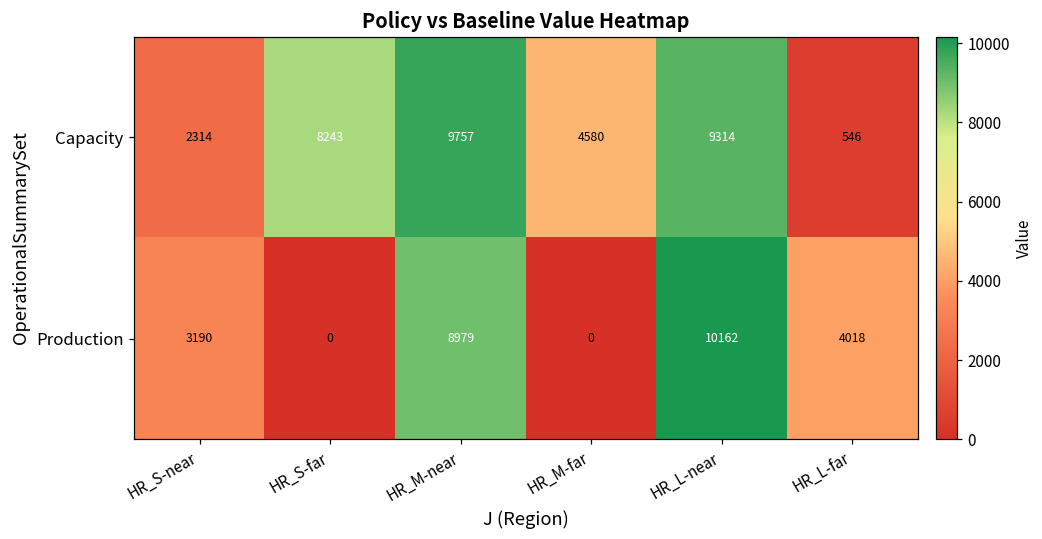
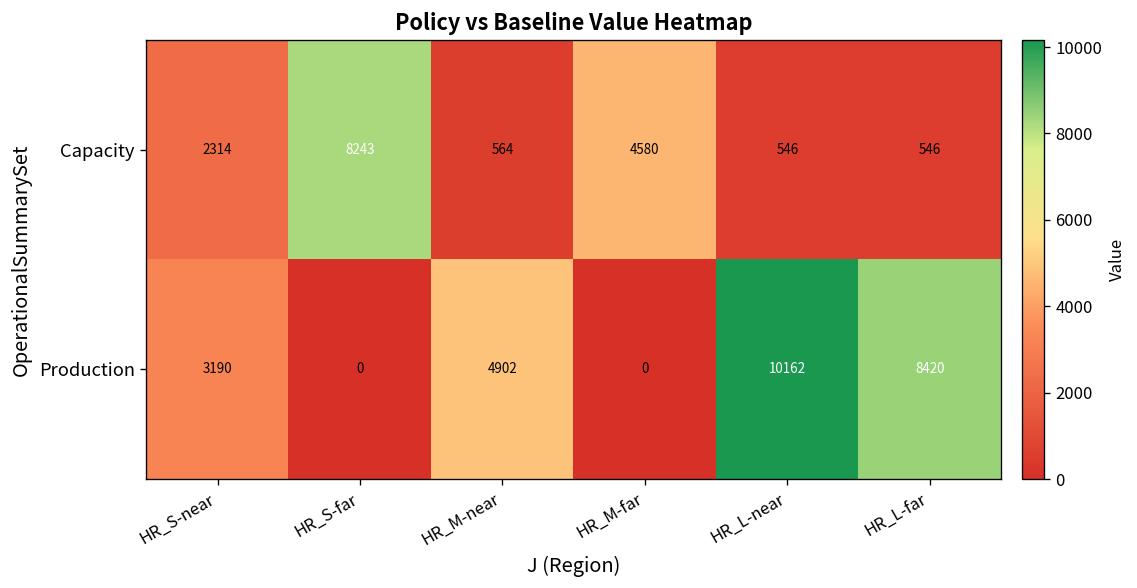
  {
    "Capacity": {
      "HR_S-near": 2314,
      "HR_S-far": 8243,
-     "HR_M-near": 9757,
+     "HR_M-near": 564,
      "HR_M-far": 4580,
-     "HR_L-near": 9314,
+     "HR_L-near": 546,
      "HR_L-far": 546
    },
    "Production": {
      "HR_S-near": 3190,
      "HR_S-far": 0,
-     "HR_M-near": 8979,
+     "HR_M-near": 4902,
      "HR_M-far": 0,
      "HR_L-near": 10162,
-     "HR_L-far": 4018
+     "HR_L-far": 8420
    }
  }
